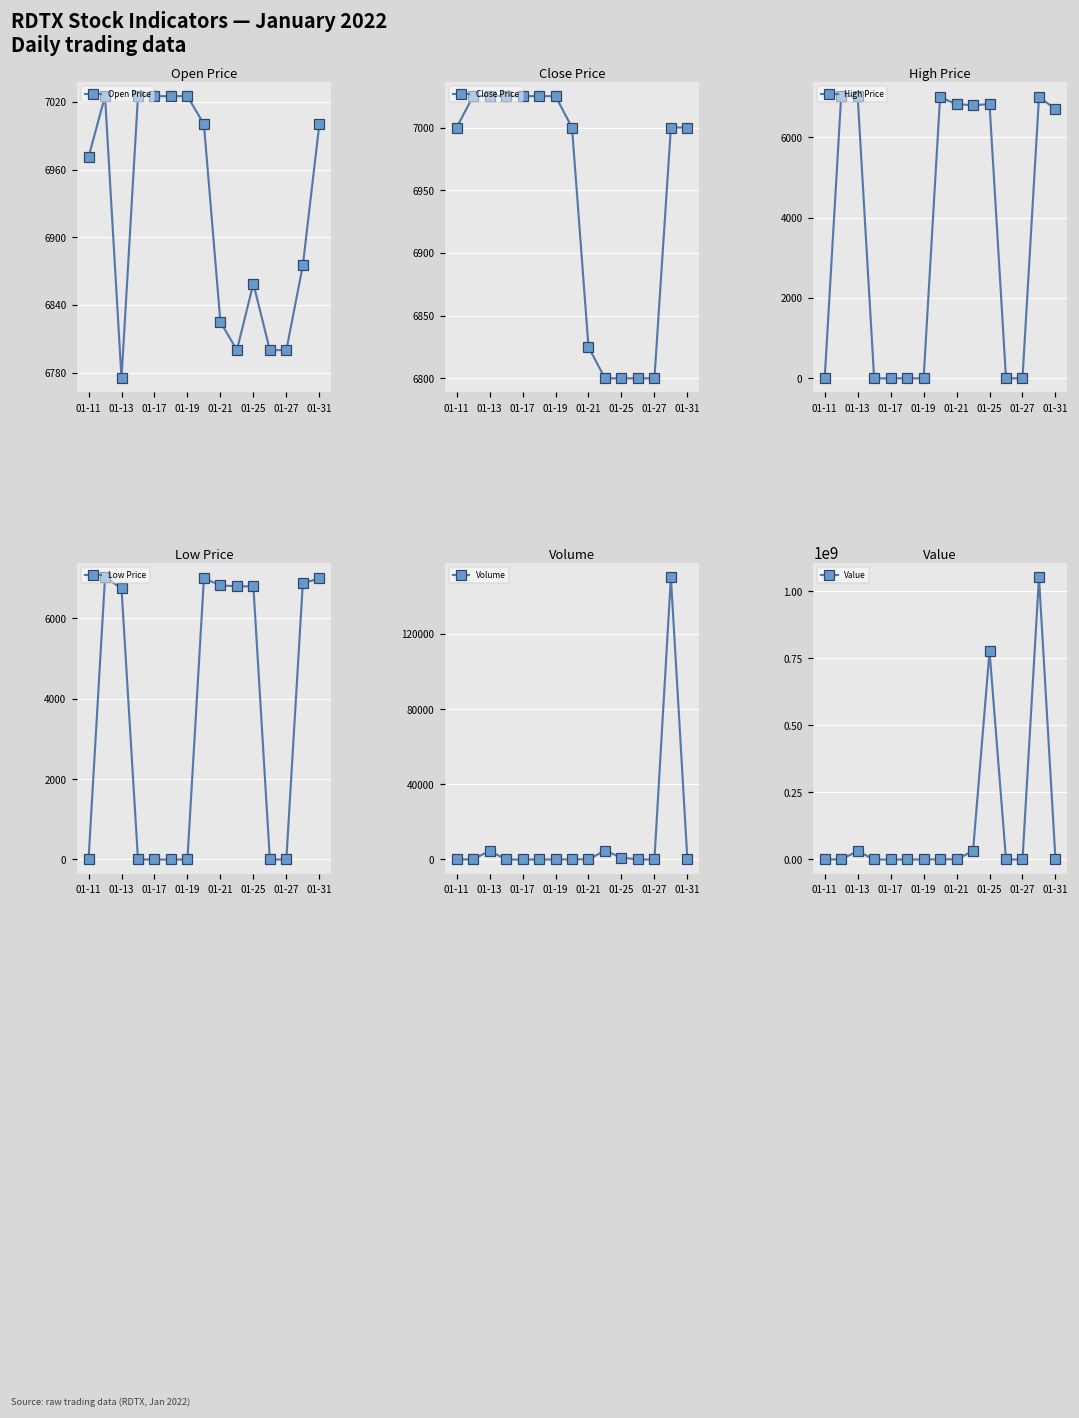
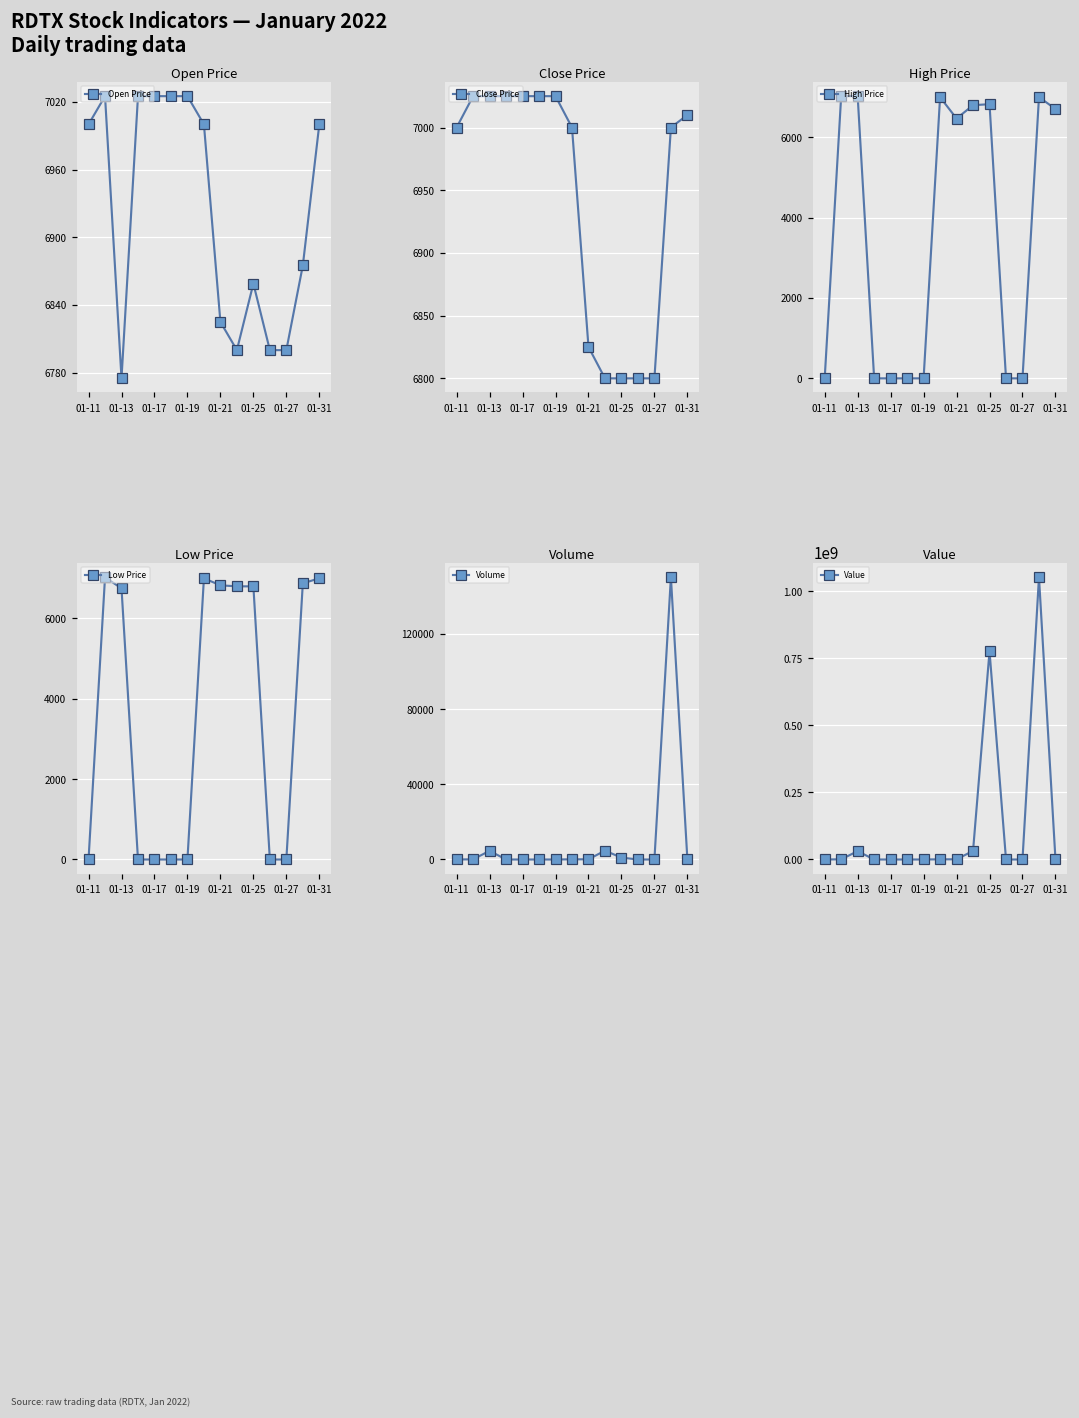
  {
    "Open Price": {
-     "01-11": 6971,
+     "01-11": 7000,
      "01-13": 6775,
      "01-19": 7025,
      "01-21": 6825,
      "01-25": 6859,
      "01-27": 6800,
      "01-31": 7000
    },
    "Close Price": {
      "01-11": 7000,
      "01-19": 7025,
      "01-21": 6825,
      "01-25": 6800,
      "01-27": 6800,
-     "01-31": 7000
+     "01-31": 7010
    },
    "High Price": {
      "01-11": 0,
      "01-17": 0,
      "01-19": 0,
-     "01-21": 6800,
+     "01-21": 6500,
      "01-25": 6800,
      "01-27": 0,
      "01-31": 6700
    },
    "Low Price": {
      "01-11": 0,
      "01-13": 6800,
      "01-17": 0,
      "01-19": 0,
      "01-21": 6800,
      "01-25": 6800,
      "01-27": 0,
      "01-31": 7000
    },
    "Volume": {
      "01-11": 0,
      "01-13": 5000,
      "01-17": 0,
      "01-19": 0,
      "01-21": 0,
      "01-25": 1000,
      "01-27": 0,
      "01-31": 0
    },
    "Value": {
      "01-11": 0,
      "01-13": 30000000,
      "01-17": 0,
      "01-19": 0,
      "01-21": 0,
      "01-25": 780000000,
      "01-27": 0,
      "01-31": 0
    }
  }
